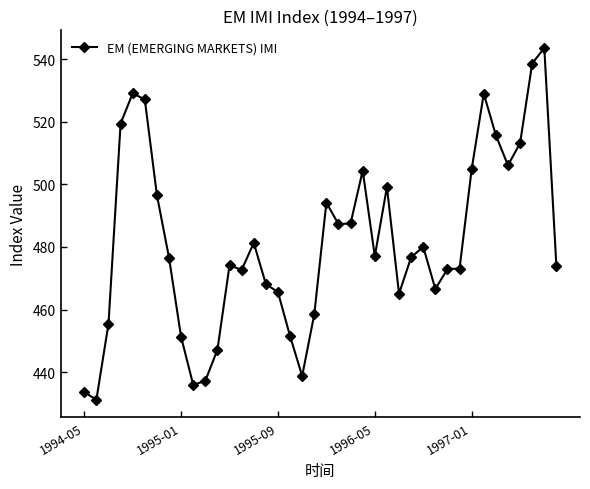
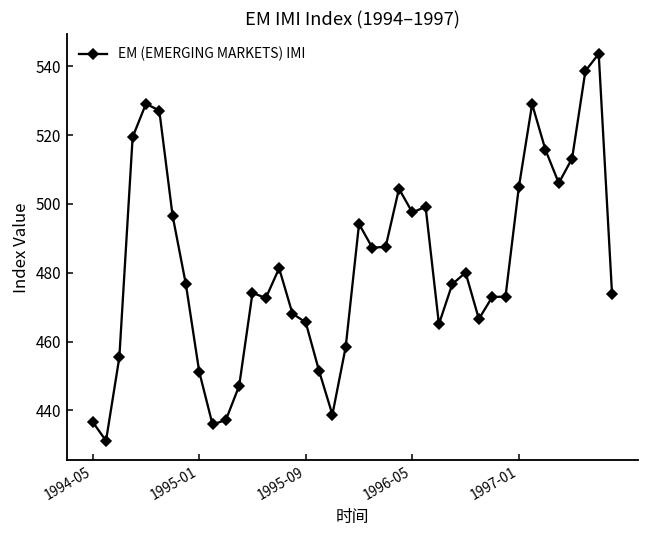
  {
-   "1994-05": 434,
+   "1994-05": 437,
    "1995-01": 451,
    "1995-09": 466,
-   "1996-05": 477,
+   "1996-05": 498,
    "1997-01": 505
  }
